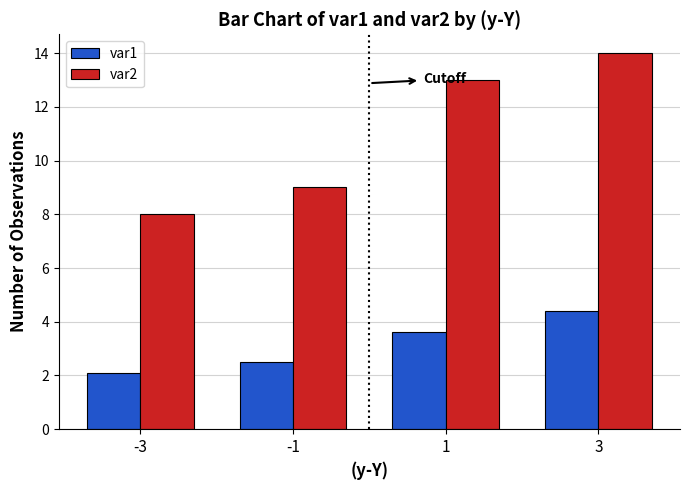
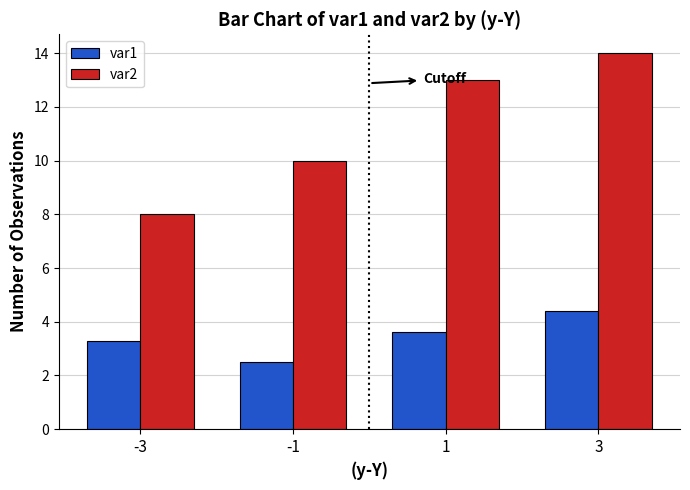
  {
    "var1": {
-     "-3": 2.1,
+     "-3": 3.3,
      "-1": 2.5,
      "1": 3.6,
      "3": 4.4
    },
    "var2": {
      "-3": 8,
-     "-1": 9,
+     "-1": 10,
      "1": 13,
      "3": 14
    }
  }
